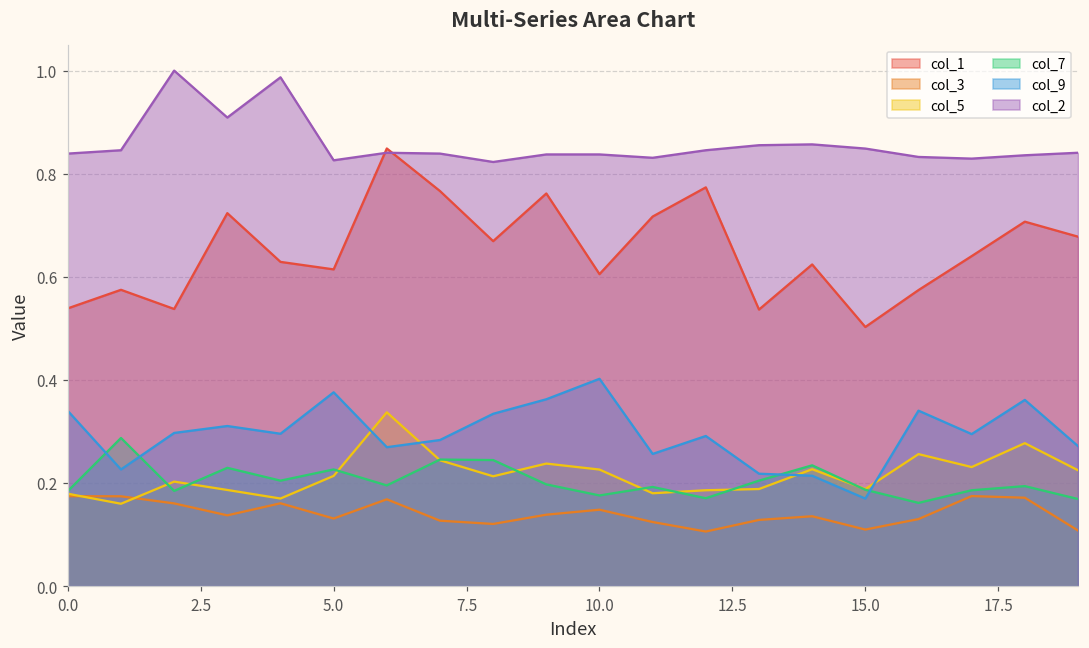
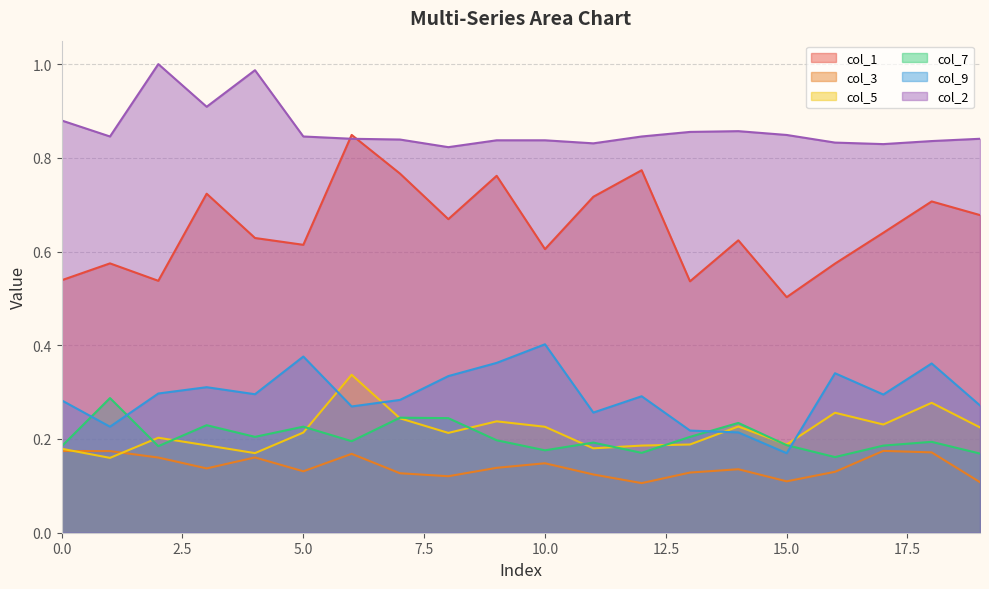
  {
    "col_7": {
      "5.0": 0.23,
      "10.0": 0.18
    },
    "col_9": {
-     "0.0": 0.34,
+     "0.0": 0.28,
      "5.0": 0.38,
      "10.0": 0.40,
      "15.0": 0.17
    },
    "col_2": {
-     "0.0": 0.84,
-     "5.0": 0.83,
+     "0.0": 0.88,
+     "5.0": 0.85,
      "10.0": 0.84,
      "15.0": 0.85
    }
  }
